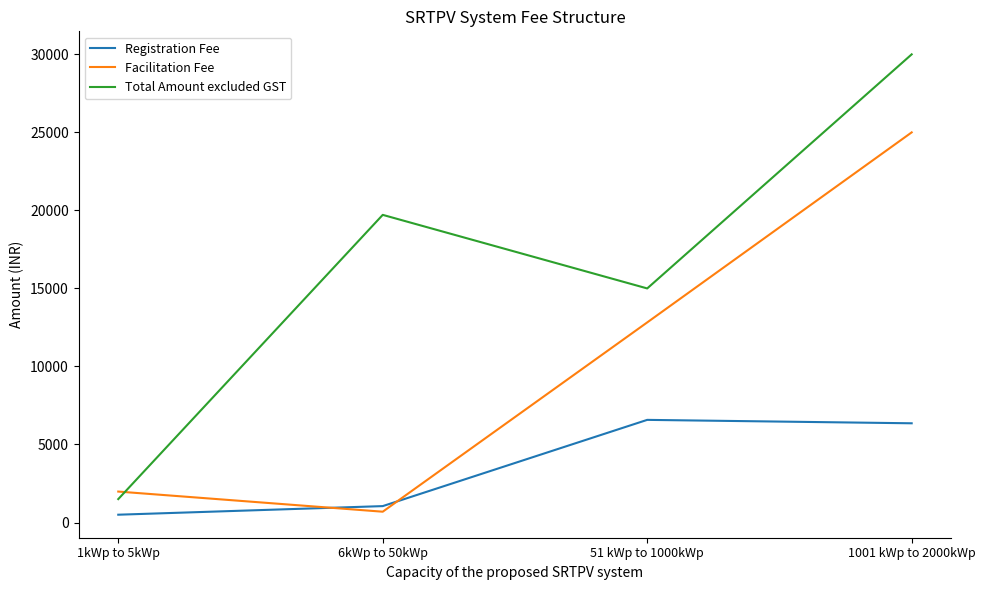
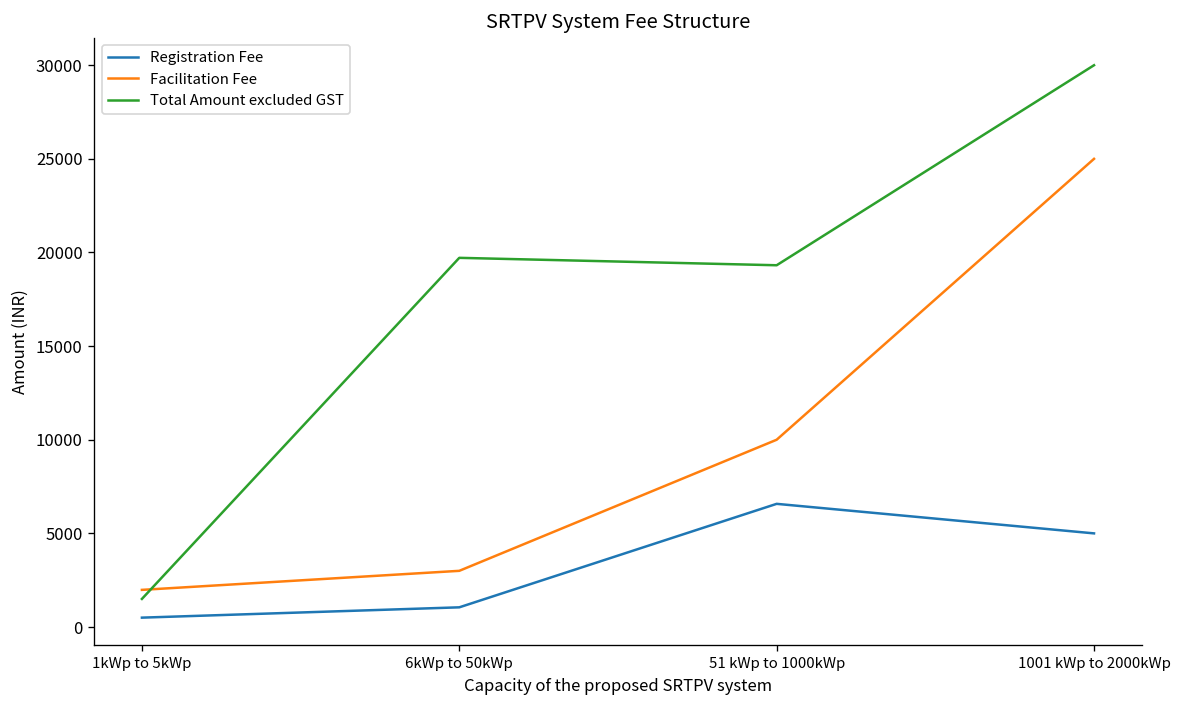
  {
    "Registration Fee": {
      "1kWp to 5kWp": 500,
      "6kWp to 50kWp": 1100,
      "51 kWp to 1000kWp": 6600,
-     "1001 kWp to 2000kWp": 6400
+     "1001 kWp to 2000kWp": 5000
    },
    "Facilitation Fee": {
      "1kWp to 5kWp": 2000,
-     "6kWp to 50kWp": 700,
-     "51 kWp to 1000kWp": 12800,
+     "6kWp to 50kWp": 3000,
+     "51 kWp to 1000kWp": 10000,
      "1001 kWp to 2000kWp": 25000
    },
    "Total Amount excluded GST": {
      "1kWp to 5kWp": 1500,
      "6kWp to 50kWp": 19700,
-     "51 kWp to 1000kWp": 15000,
+     "51 kWp to 1000kWp": 19300,
      "1001 kWp to 2000kWp": 30000
    }
  }
